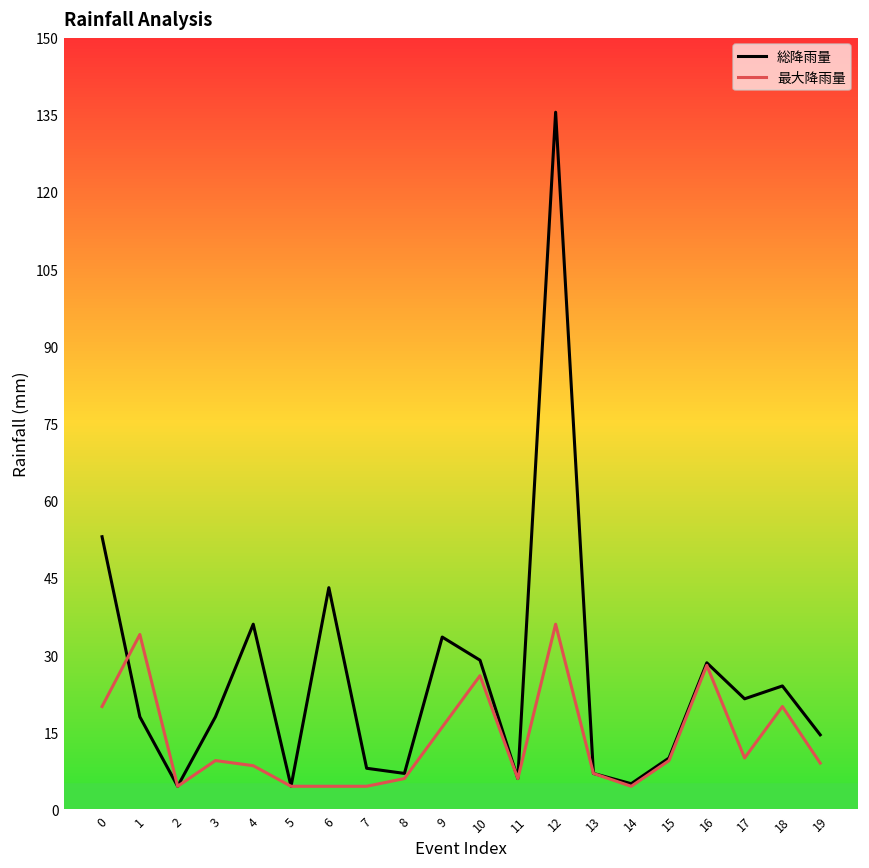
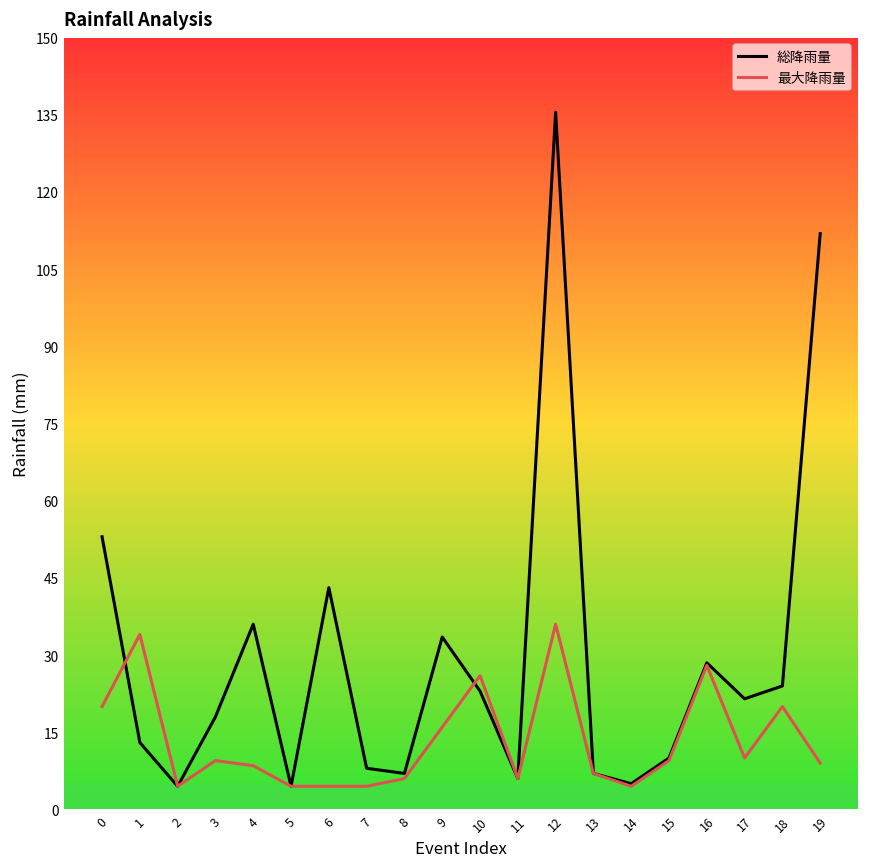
  {
    "総降雨量": {
      "0": 53,
-     "1": 18,
+     "1": 13,
      "3": 18,
      "4": 36,
      "6": 43,
      "7": 8,
      "8": 7,
      "9": 34,
-     "10": 29,
+     "10": 23,
      "12": 136,
      "17": 22,
      "18": 24,
-     "19": 15
+     "19": 112
    },
    "最大降雨量": {
      "0": 20,
      "1": 34,
      "3": 10,
      "4": 9,
      "8": 6,
      "9": 16,
      "10": 26,
      "12": 36,
      "17": 10,
      "18": 20,
      "19": 9
    }
  }
